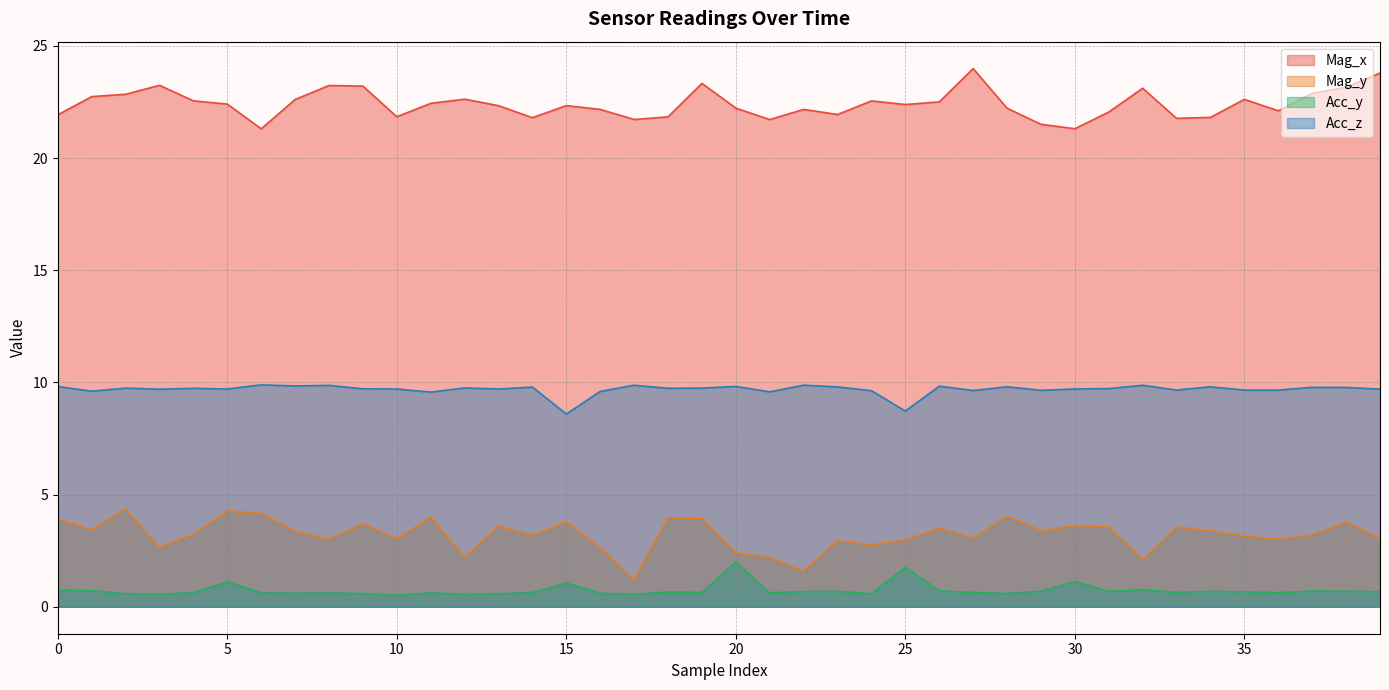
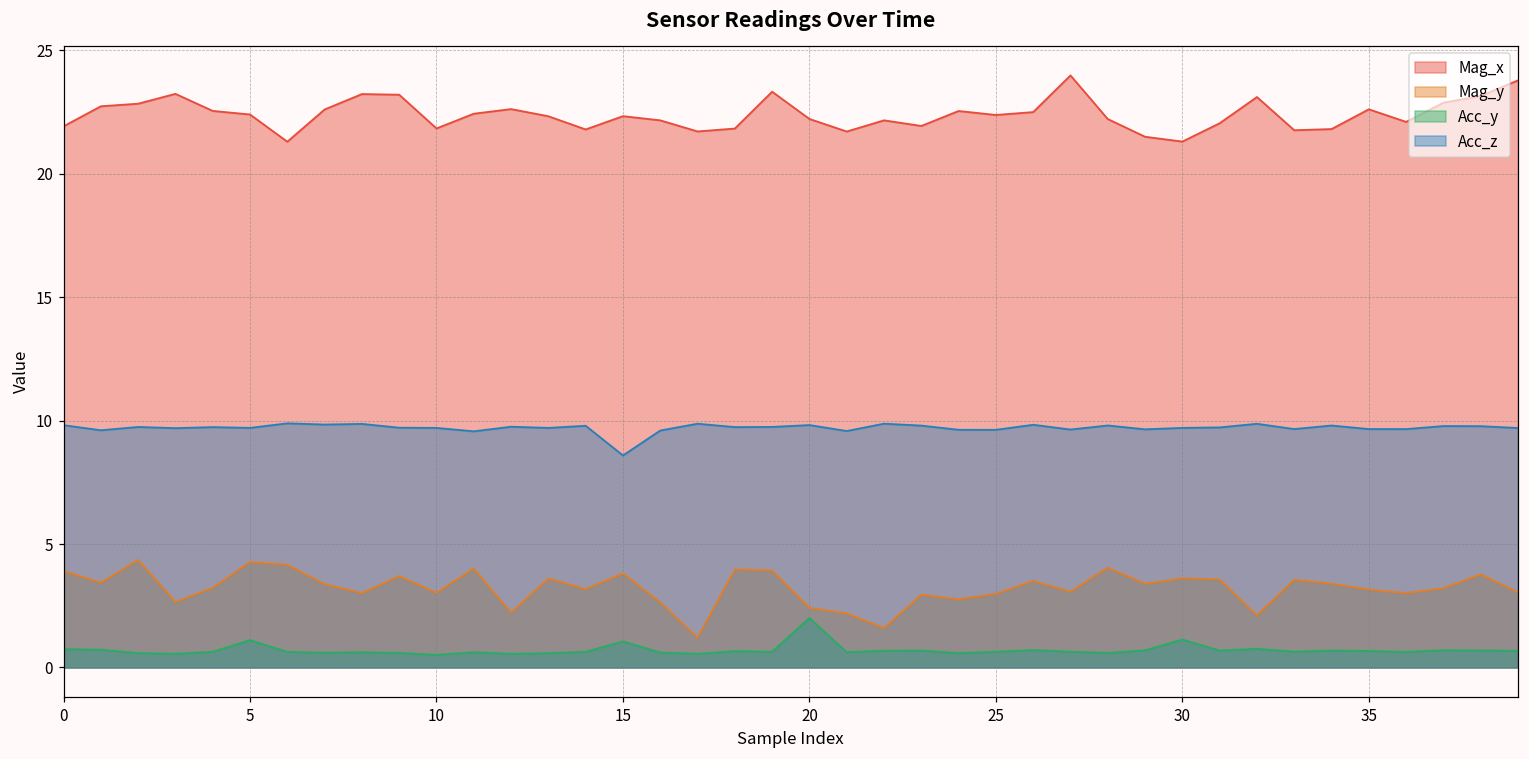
  {
    "Acc_y": {
      "0": 0.7,
      "5": 1.1,
      "10": 0.5,
      "15": 1.1,
      "20": 2.0,
-     "25": 1.8,
+     "25": 0.6,
      "30": 1.1,
      "35": 0.7
    },
    "Acc_z": {
      "0": 9.8,
      "5": 9.7,
      "10": 9.7,
      "15": 8.6,
      "20": 9.8,
-     "25": 8.7,
+     "25": 9.6,
      "30": 9.7,
      "35": 9.7
    }
  }
